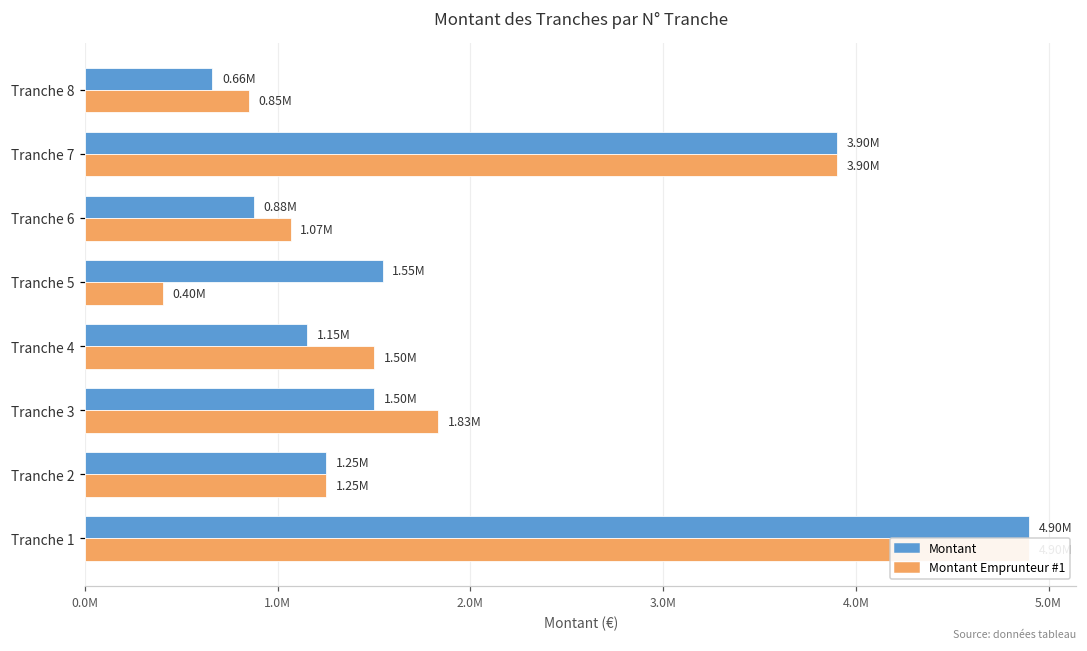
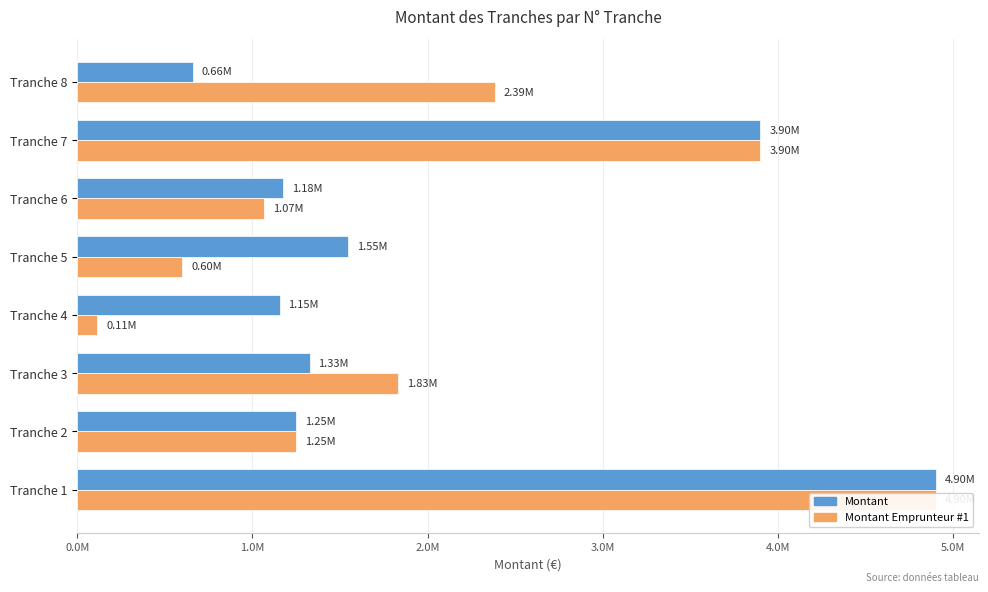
  {
    "Montant": {
      "Tranche 8": "0.66M",
      "Tranche 7": "3.90M",
-     "Tranche 6": "0.88M",
+     "Tranche 6": "1.18M",
      "Tranche 5": "1.55M",
      "Tranche 4": "1.15M",
-     "Tranche 3": "1.50M",
+     "Tranche 3": "1.33M",
      "Tranche 2": "1.25M",
      "Tranche 1": "4.90M"
    },
    "Montant Emprunteur #1": {
-     "Tranche 8": "0.85M",
+     "Tranche 8": "2.39M",
      "Tranche 7": "3.90M",
      "Tranche 6": "1.07M",
-     "Tranche 5": "0.40M",
-     "Tranche 4": "1.50M",
+     "Tranche 5": "0.60M",
+     "Tranche 4": "0.11M",
      "Tranche 3": "1.83M",
      "Tranche 2": "1.25M"
    }
  }
